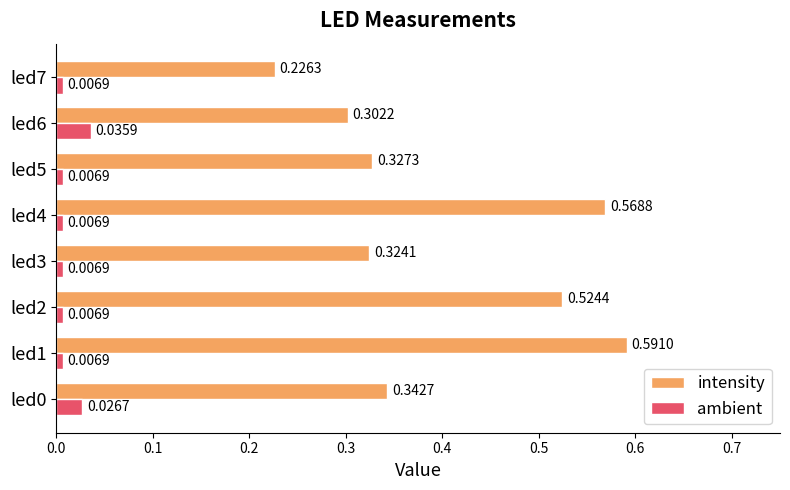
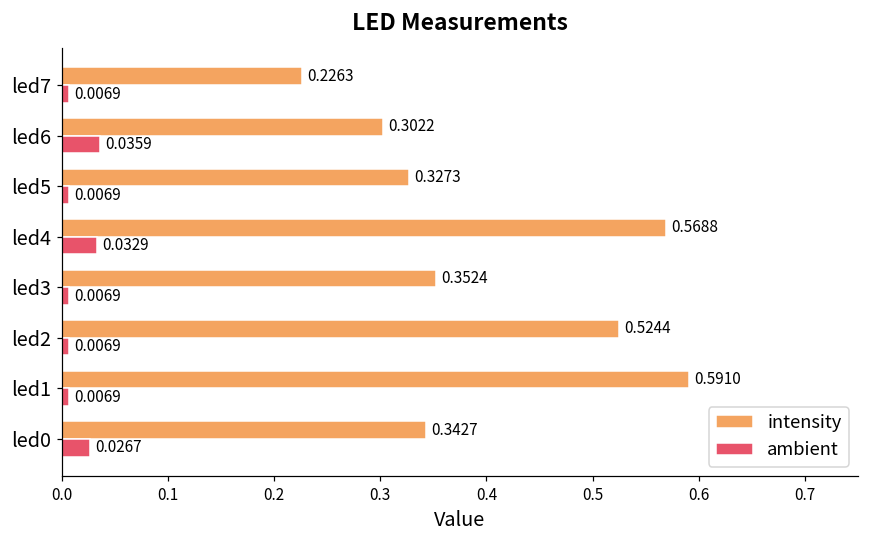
  {
    "intensity": {
      "led7": 0.2263,
      "led6": 0.3022,
      "led5": 0.3273,
      "led4": 0.5688,
-     "led3": 0.3241,
+     "led3": 0.3524,
      "led2": 0.5244,
      "led1": 0.5910,
      "led0": 0.3427
    },
    "ambient": {
      "led7": 0.0069,
      "led6": 0.0359,
      "led5": 0.0069,
-     "led4": 0.0069,
+     "led4": 0.0329,
      "led3": 0.0069,
      "led2": 0.0069,
      "led1": 0.0069,
      "led0": 0.0267
    }
  }
